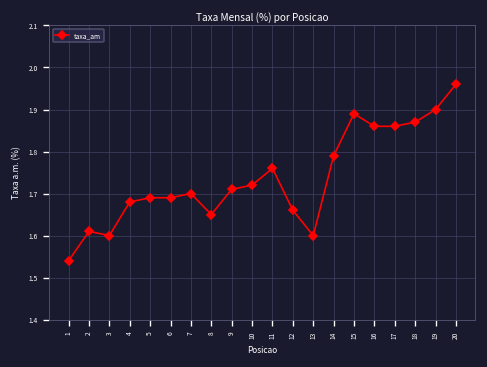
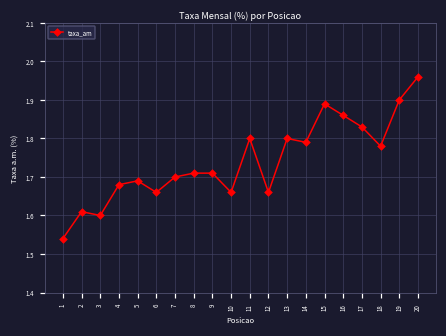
  {
    "1": 1.54,
    "2": 1.61,
    "3": 1.60,
    "4": 1.68,
    "5": 1.69,
-   "6": 1.69,
+   "6": 1.66,
    "7": 1.70,
-   "8": 1.65,
+   "8": 1.71,
    "9": 1.71,
-   "10": 1.72,
-   "11": 1.76,
+   "10": 1.66,
+   "11": 1.80,
    "12": 1.66,
-   "13": 1.6,
+   "13": 1.8,
    "14": 1.79,
    "15": 1.89,
    "16": 1.86,
-   "17": 1.86,
-   "18": 1.87,
+   "17": 1.83,
+   "18": 1.78,
    "19": 1.90,
    "20": 1.96
  }
